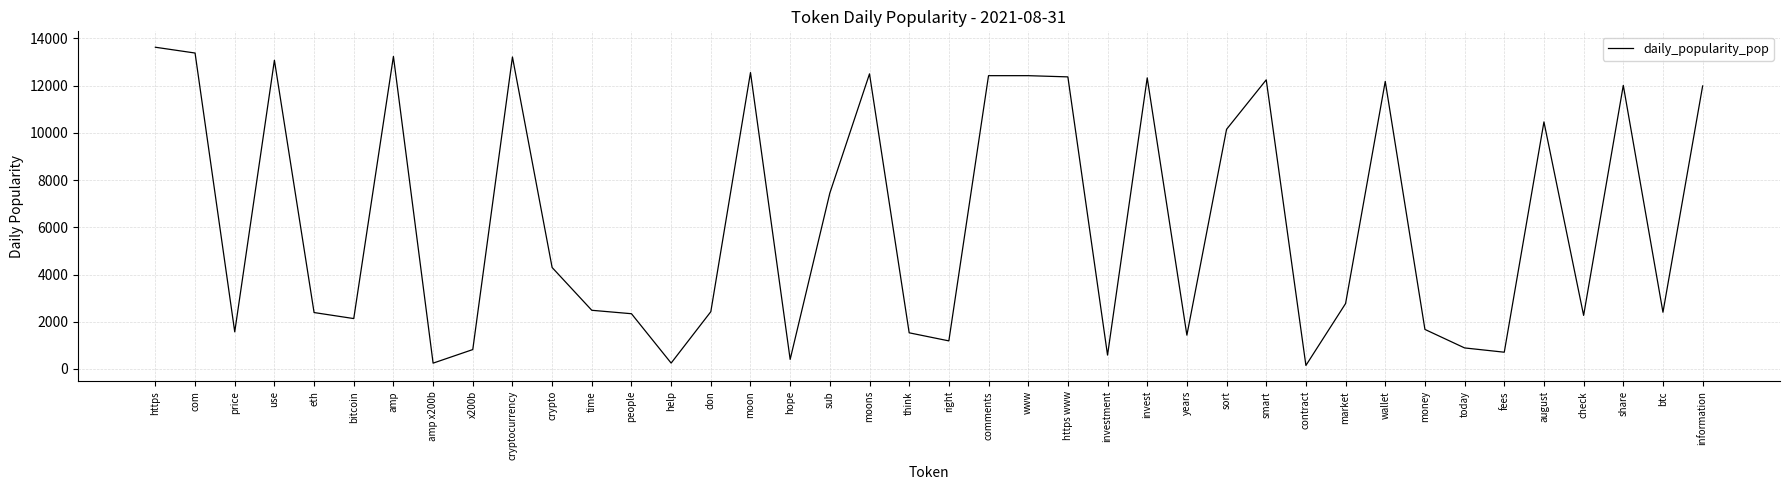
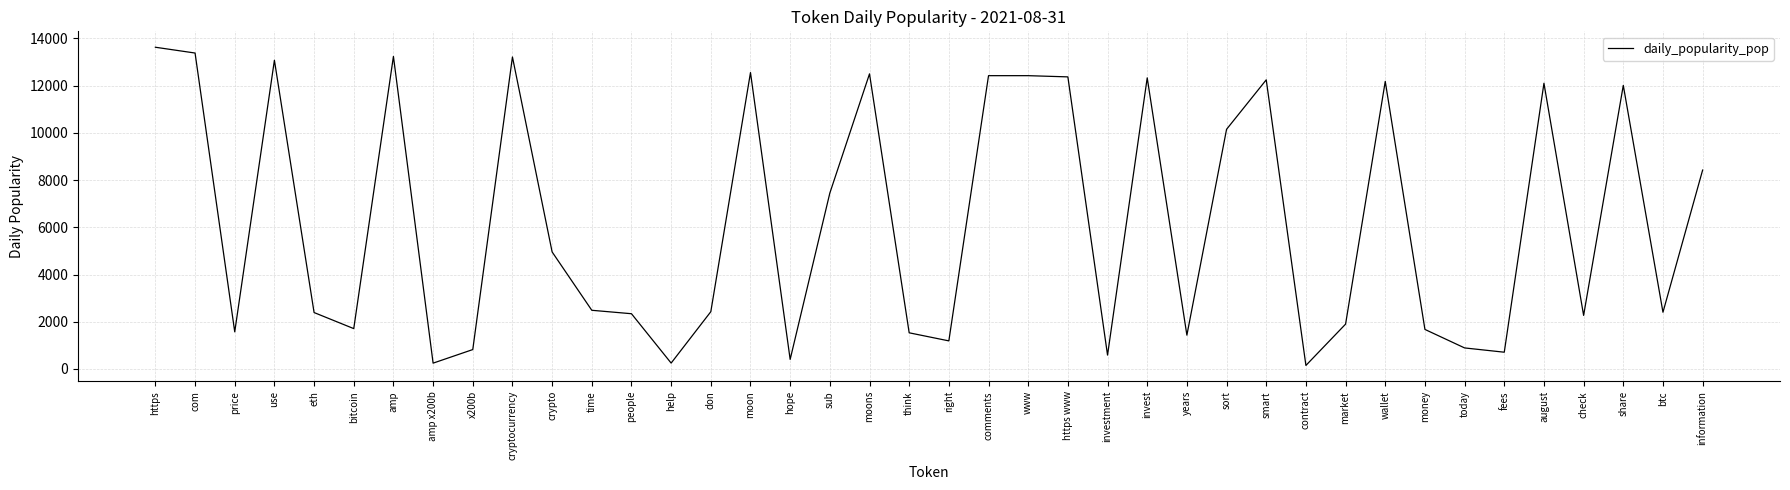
  {
    "https": 13600,
    "com": 13400,
    "price": 1600,
    "use": 13100,
    "eth": 2400,
-   "bitcoin": 2100,
+   "bitcoin": 1700,
    "amp": 13200,
    "amp x200b": 200,
    "x200b": 800,
    "cryptocurrency": 13200,
-   "crypto": 4300,
+   "crypto": 5000,
    "time": 2500,
    "people": 2300,
    "help": 200,
    "don": 2400,
    "moon": 12600,
    "hope": 400,
    "sub": 7400,
    "moons": 12500,
    "think": 1500,
    "right": 1200,
    "comments": 12400,
    "www": 12400,
    "https www": 12400,
    "investment": 600,
    "invest": 12300,
    "years": 1400,
    "sort": 10100,
    "smart": 12200,
    "contract": 100,
-   "market": 2800,
+   "market": 1900,
    "wallet": 12200,
    "money": 1700,
    "today": 900,
    "fees": 700,
-   "august": 10500,
+   "august": 12100,
    "check": 2300,
    "share": 12000,
    "btc": 2400,
-   "information": 12000
+   "information": 8400
  }
